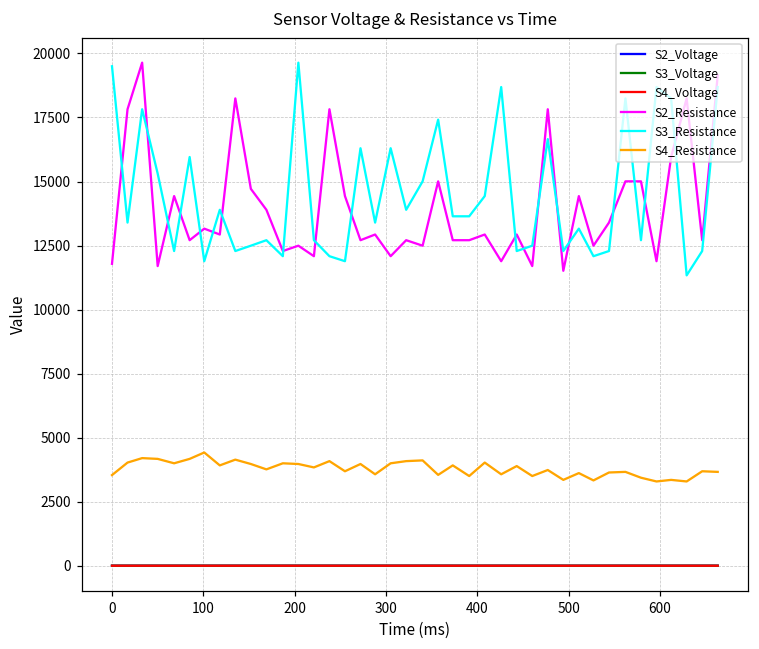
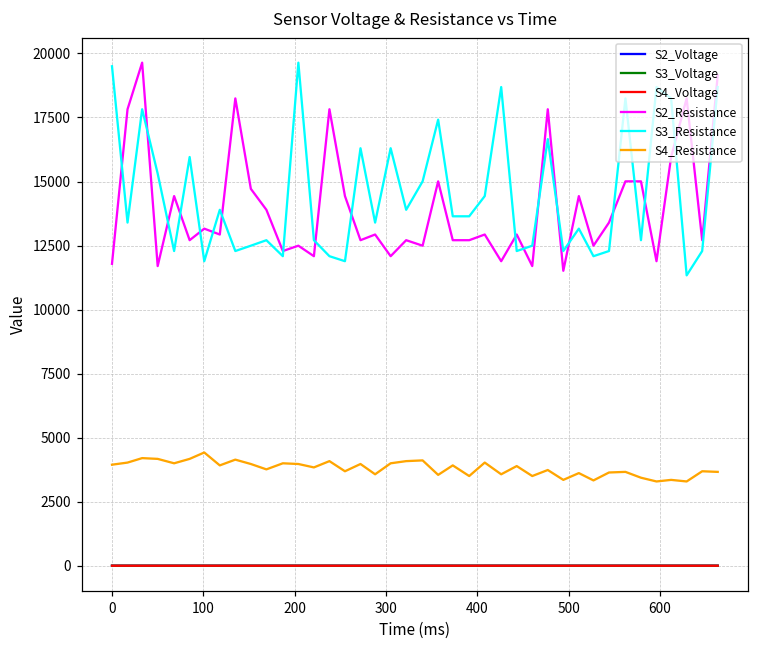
  {
    "S4_Voltage": {
      "0": 0
    },
    "S2_Resistance": {
      "0": 11800
    },
    "S3_Resistance": {
      "0": 19500
    },
    "S4_Resistance": {
-     "0": 3500
+     "0": 3900
    }
  }
